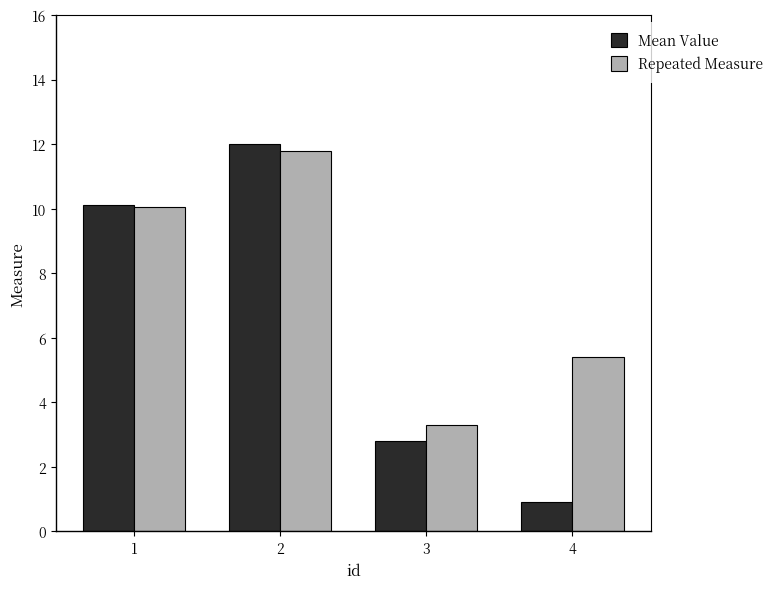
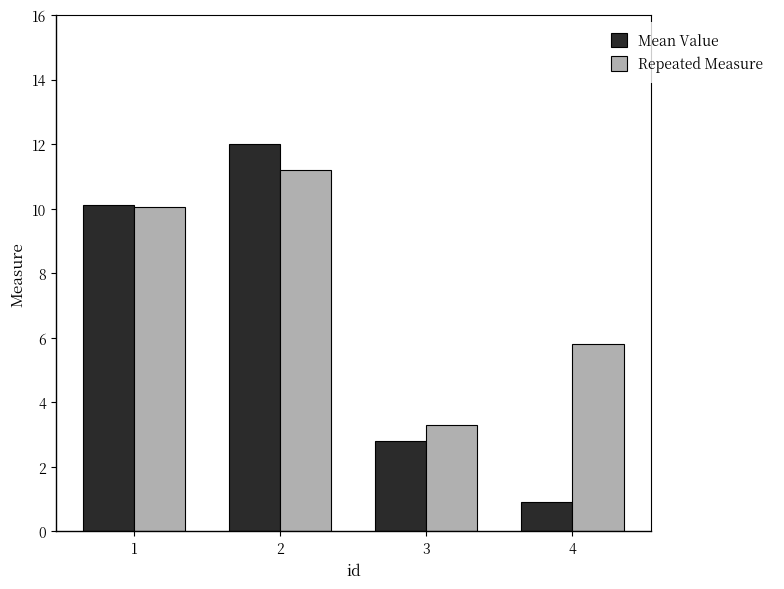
  {
    "Mean Value": {
      "1": 10.1,
      "2": 12.0,
      "3": 2.8,
      "4": 0.9
    },
    "Repeated Measure": {
      "1": 10.1,
-     "2": 11.8,
+     "2": 11.2,
      "3": 3.3,
-     "4": 5.4
+     "4": 5.8
    }
  }
